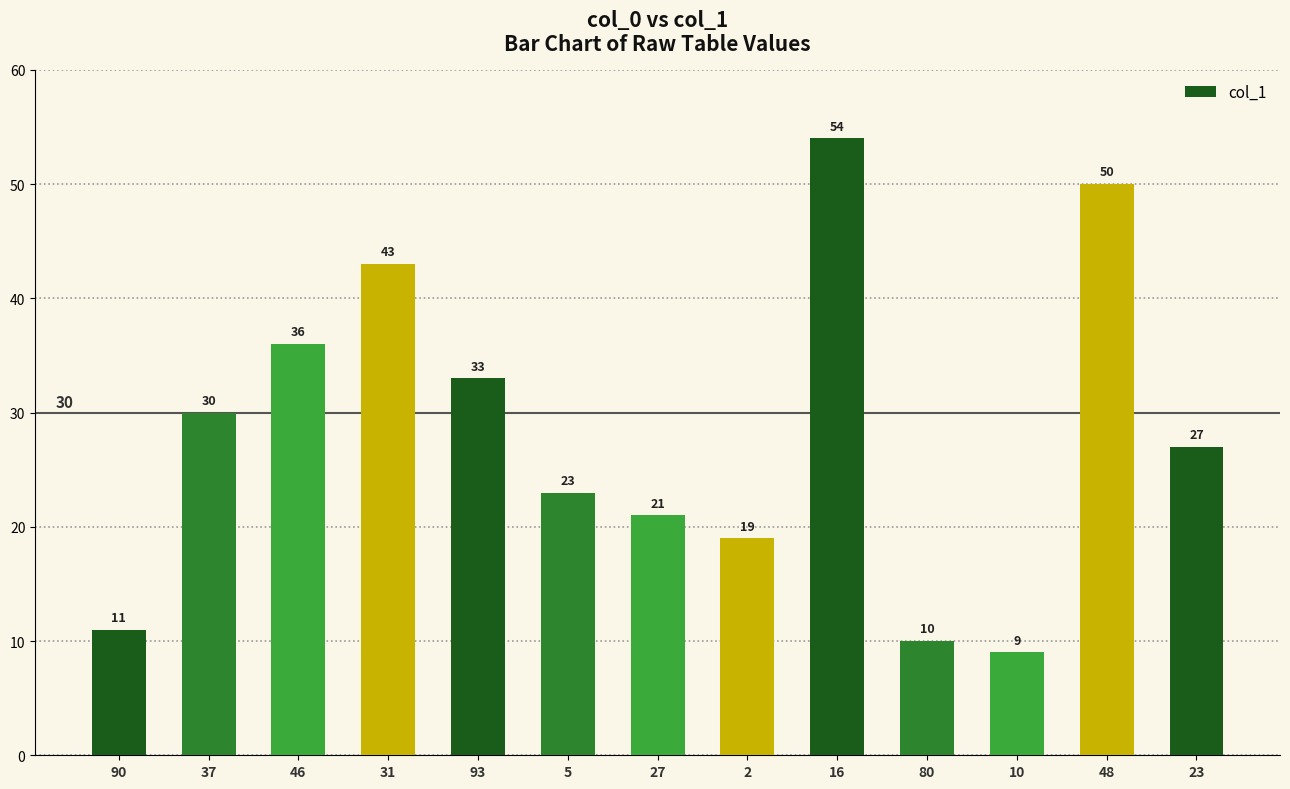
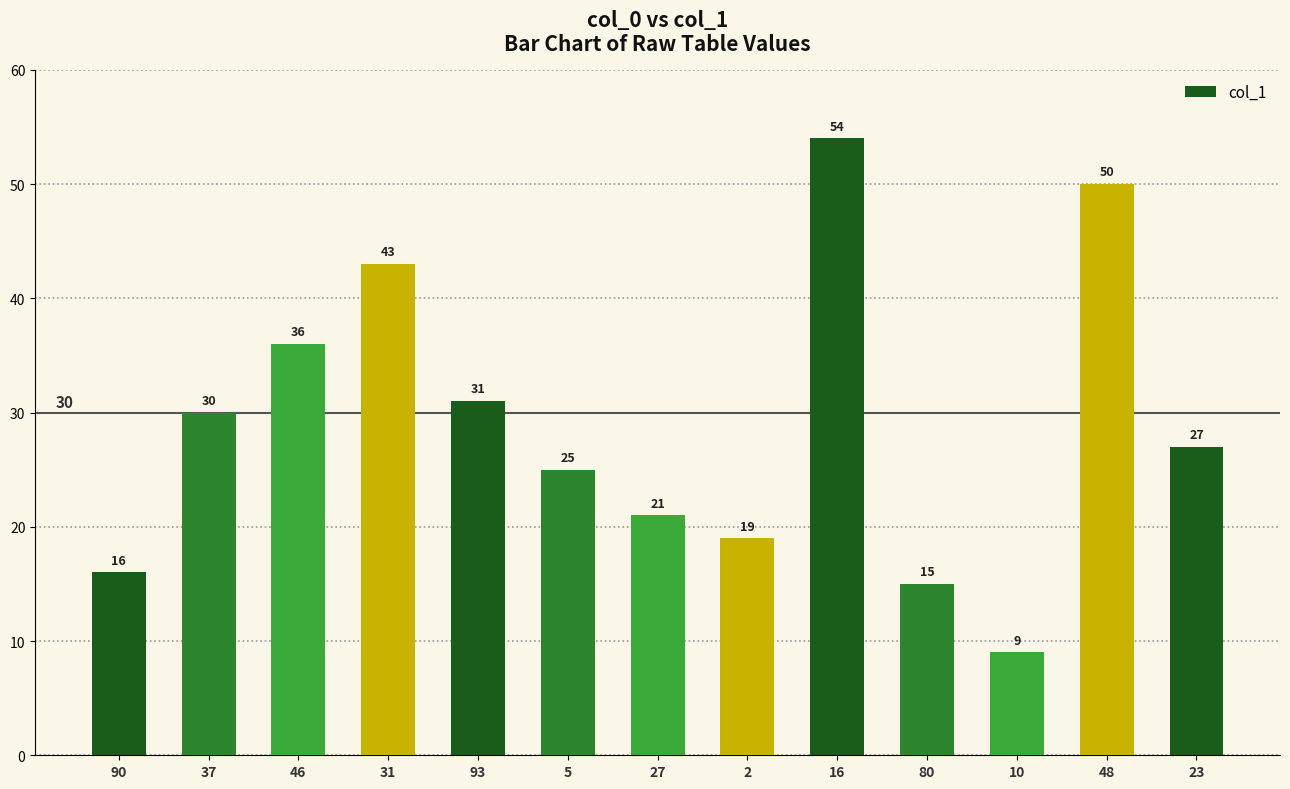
  {
-   "90": 11,
+   "90": 16,
    "37": 30,
    "46": 36,
    "31": 43,
-   "93": 33,
-   "5": 23,
+   "93": 31,
+   "5": 25,
    "27": 21,
    "2": 19,
    "16": 54,
-   "80": 10,
+   "80": 15,
    "10": 9,
    "48": 50,
    "23": 27
  }
